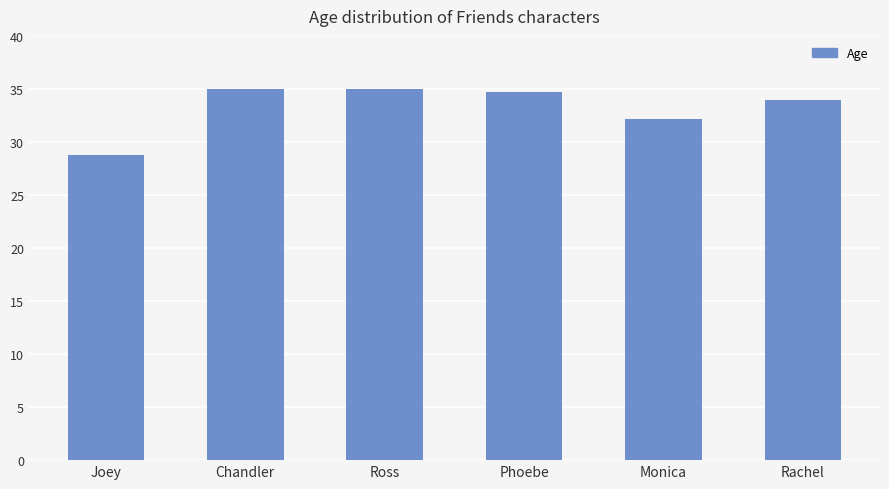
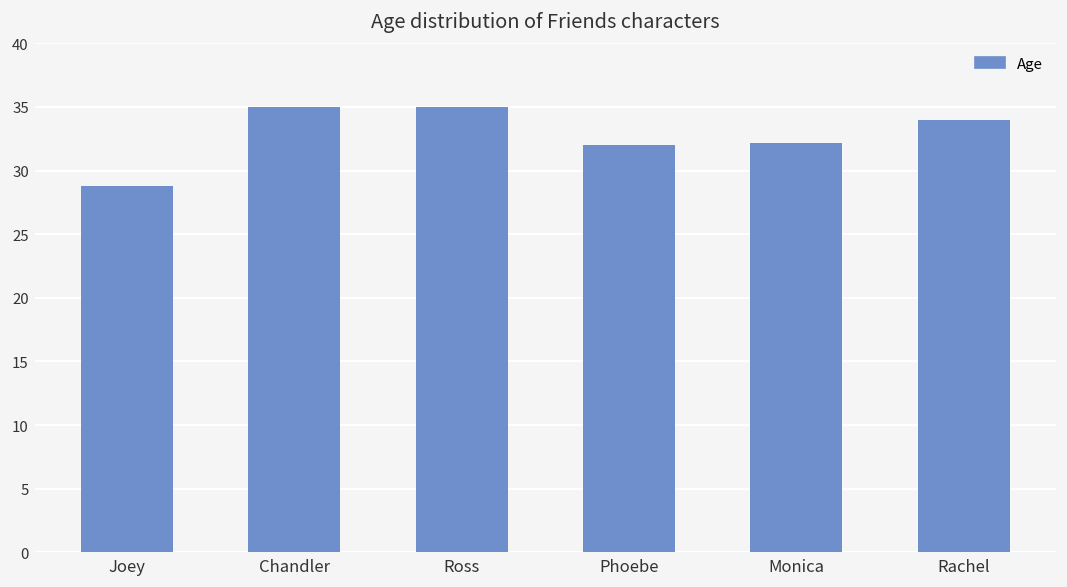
  {
    "Joey": 28.8,
    "Chandler": 35.0,
    "Ross": 35.0,
-   "Phoebe": 34.7,
+   "Phoebe": 32.0,
    "Monica": 32.2,
    "Rachel": 34.0
  }
